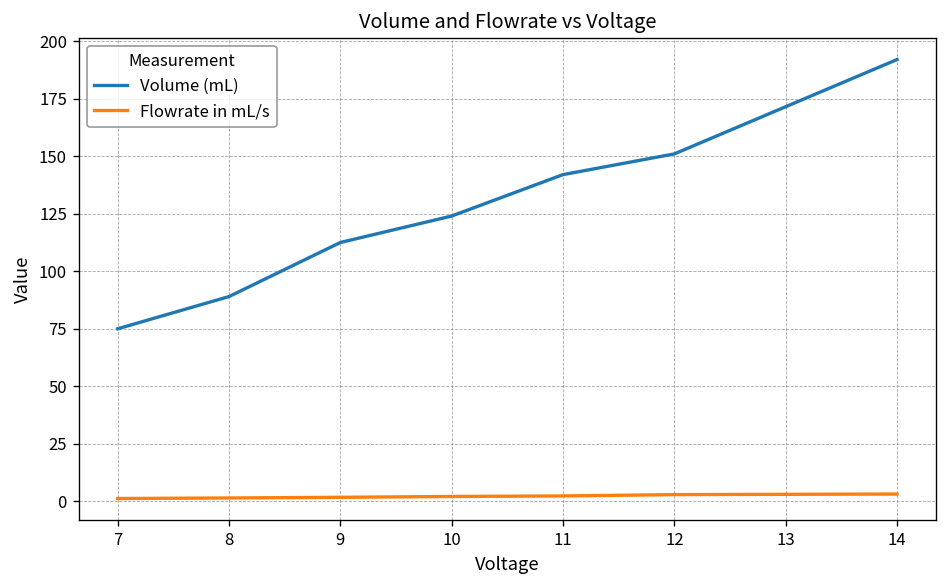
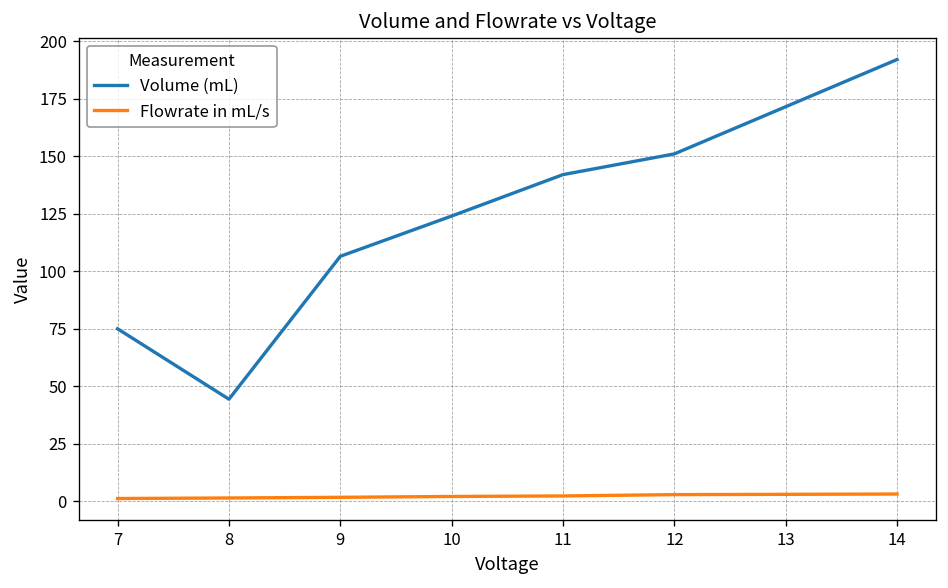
  {
    "Volume (mL)": {
      "7": 75,
-     "8": 89,
-     "9": 113,
+     "8": 44,
+     "9": 107,
      "10": 124,
      "11": 142,
      "12": 151,
      "14": 192
    },
    "Flowrate in mL/s": {
      "7": 1,
      "8": 1,
      "9": 2,
      "10": 2,
      "11": 2,
      "12": 3,
      "14": 3
    }
  }
